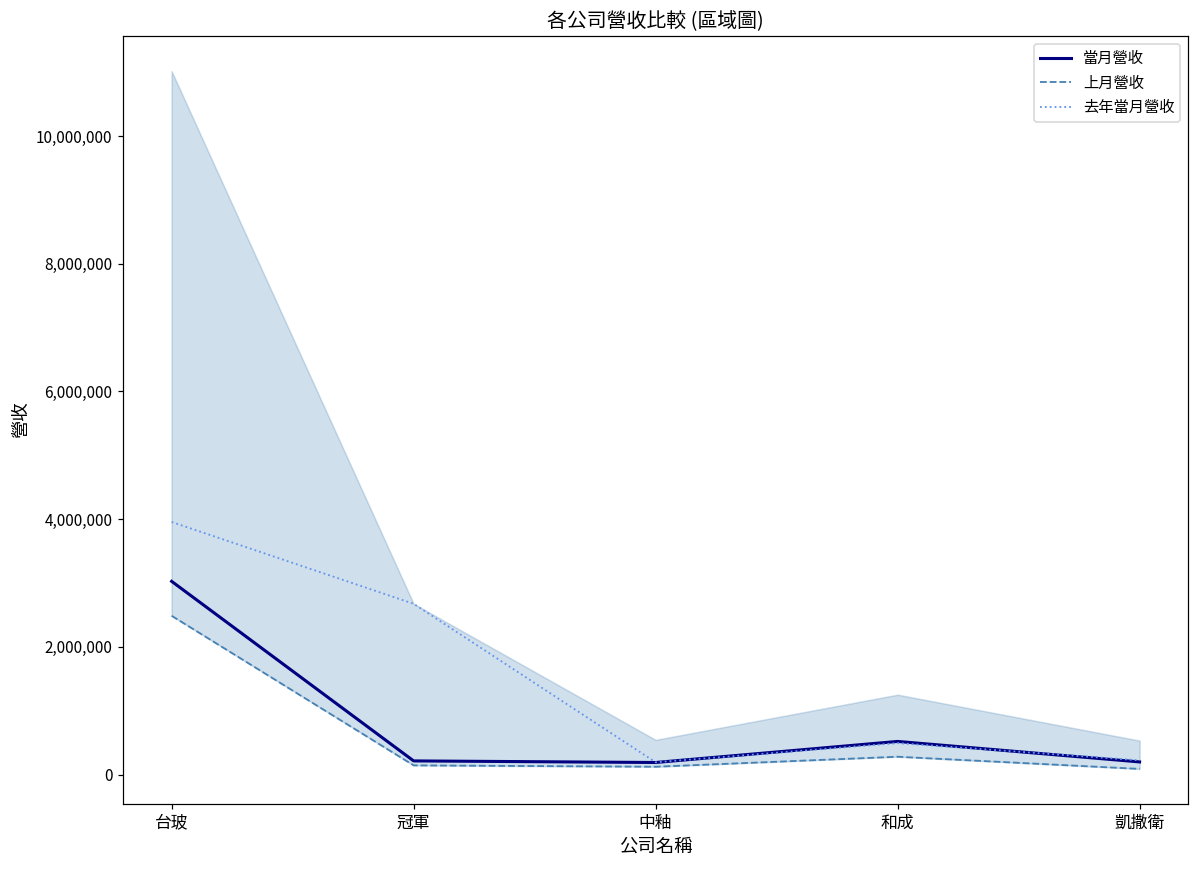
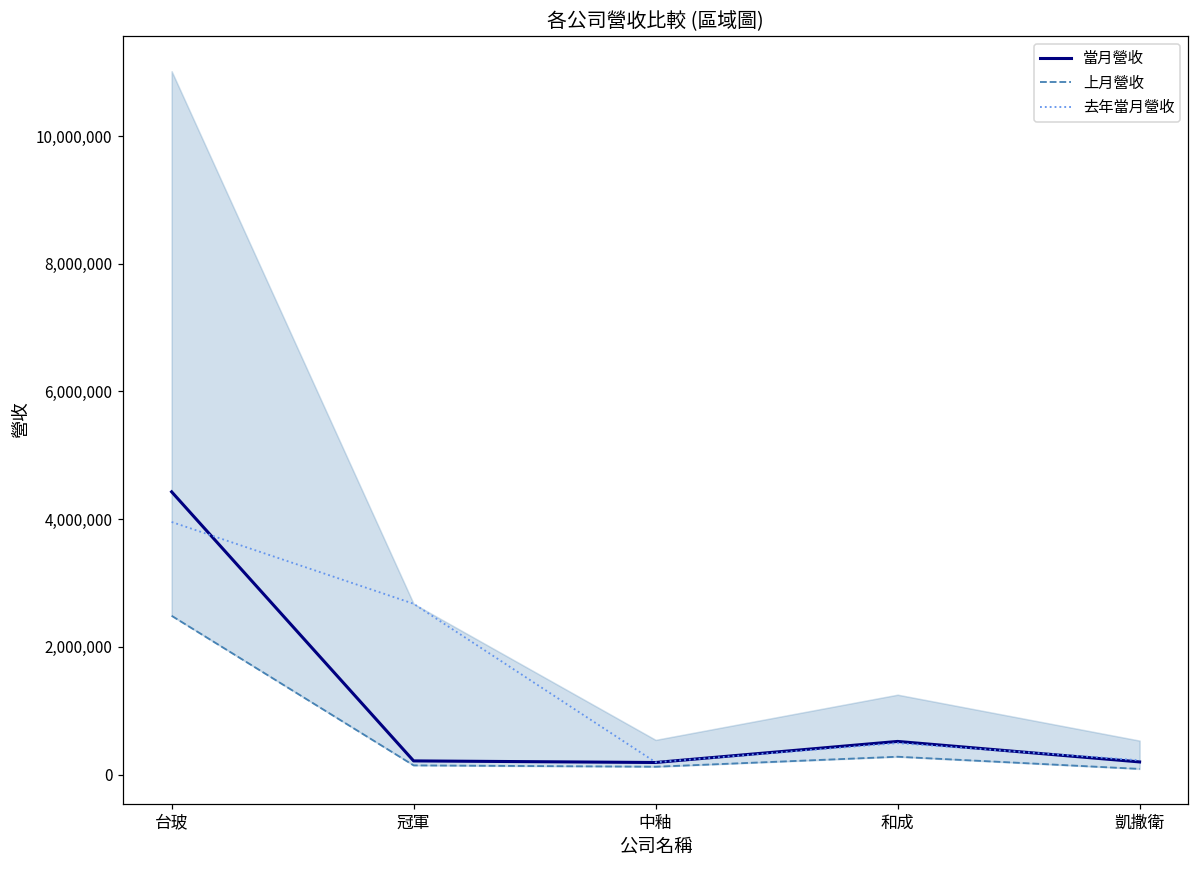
  {
    "當月營收": {
-     "台玻": "3,000,000",
+     "台玻": "4,400,000",
      "冠軍": "200,000"
    },
    "去年當月營收": {
      "台玻": "4,000,000"
    }
  }
